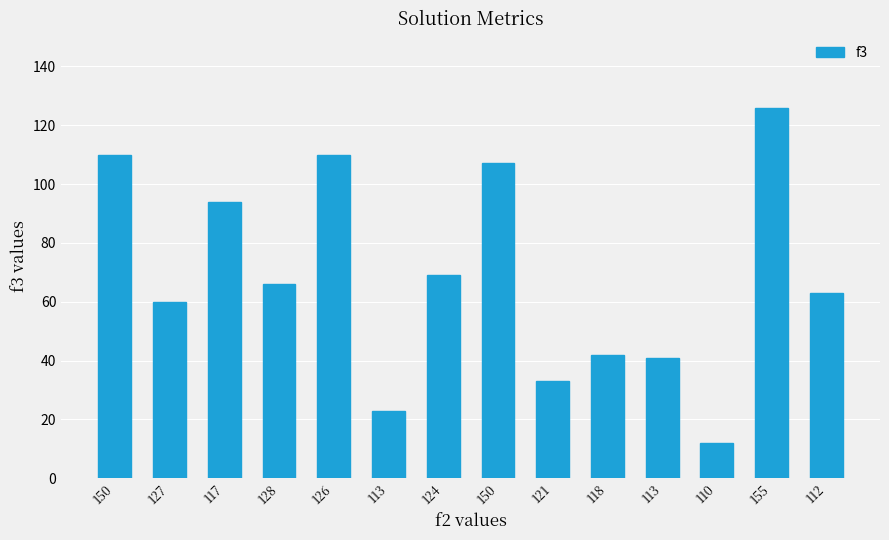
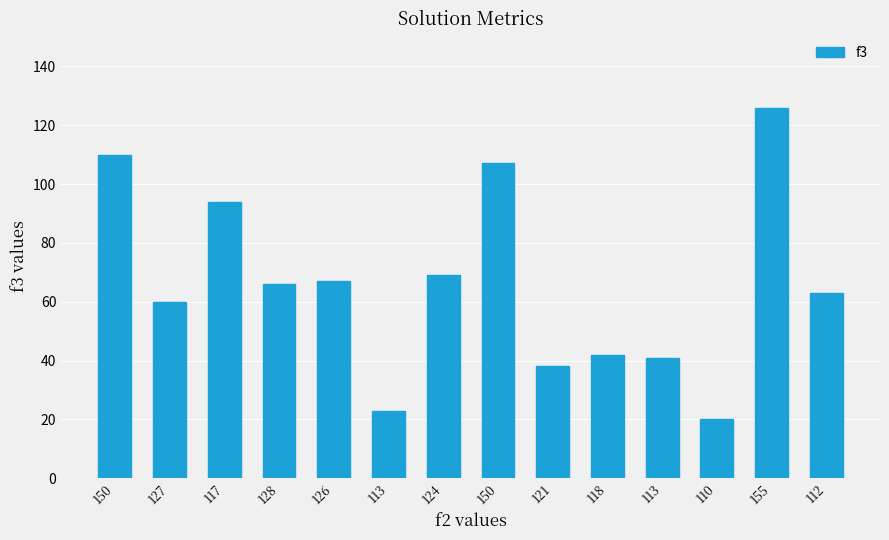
  {
    "127": 60,
    "117": 94,
    "128": 66,
-   "126": 110,
+   "126": 67,
    "124": 69,
-   "121": 33,
+   "121": 38,
    "118": 42,
-   "110": 12,
+   "110": 20,
    "155": 126,
    "112": 63
  }
